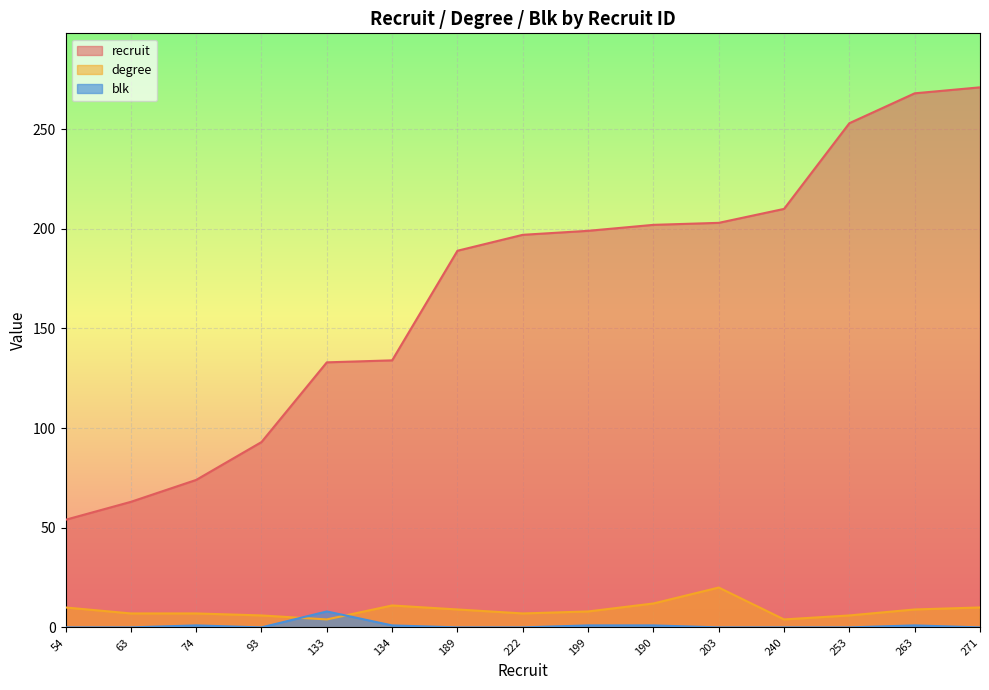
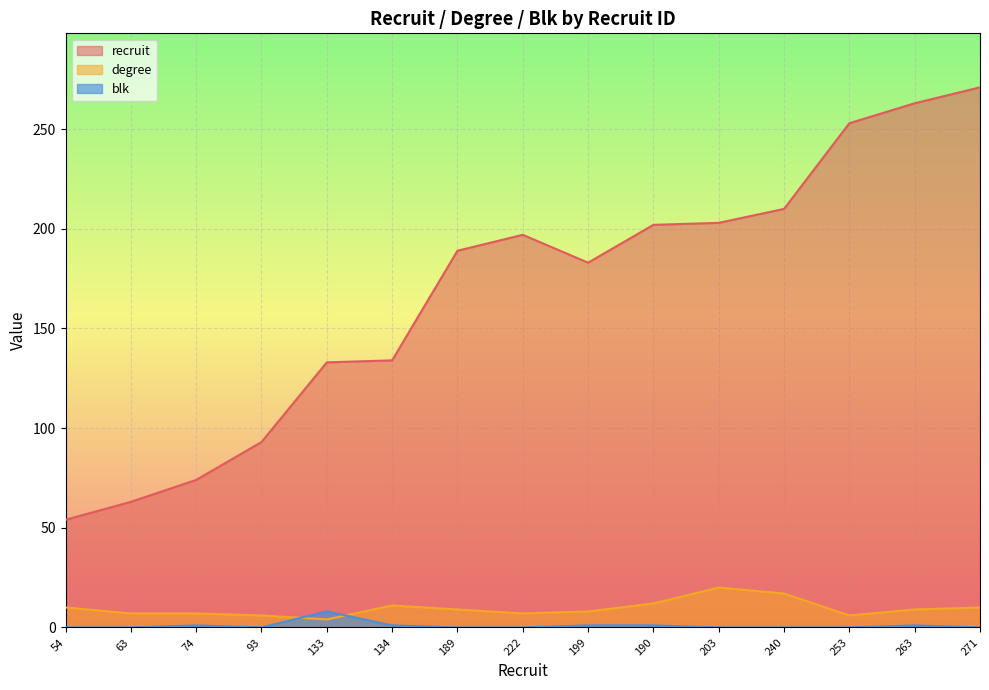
  {
    "recruit": {
      "54": 54,
      "63": 63,
      "74": 74,
      "93": 93,
      "133": 133,
      "134": 134,
      "189": 189,
      "222": 197,
-     "199": 199,
+     "199": 183,
      "190": 202,
      "203": 203,
      "240": 210,
      "253": 253,
-     "263": 268,
+     "263": 263,
      "271": 271
    },
    "degree": {
      "54": 10,
      "63": 7,
      "74": 7,
      "93": 6,
      "133": 4,
      "134": 11,
      "189": 9,
      "222": 7,
      "199": 8,
      "190": 12,
      "203": 20,
-     "240": 4,
+     "240": 17,
      "253": 6,
      "263": 9,
      "271": 10
    },
    "blk": {
      "54": 0,
      "63": 0,
      "74": 1,
      "93": 0,
      "133": 8,
      "134": 1,
      "189": 0,
      "222": 0,
      "199": 1,
      "190": 1,
      "203": 0,
      "240": 0,
      "253": 0,
      "263": 1,
      "271": 0
    }
  }
